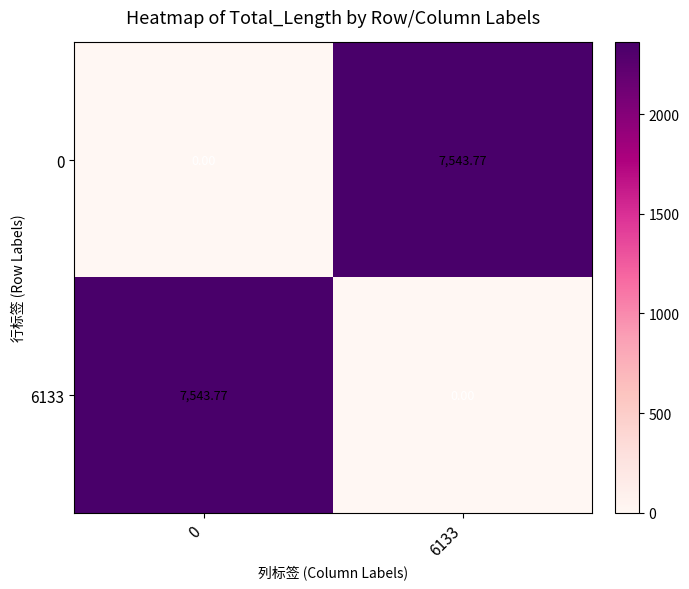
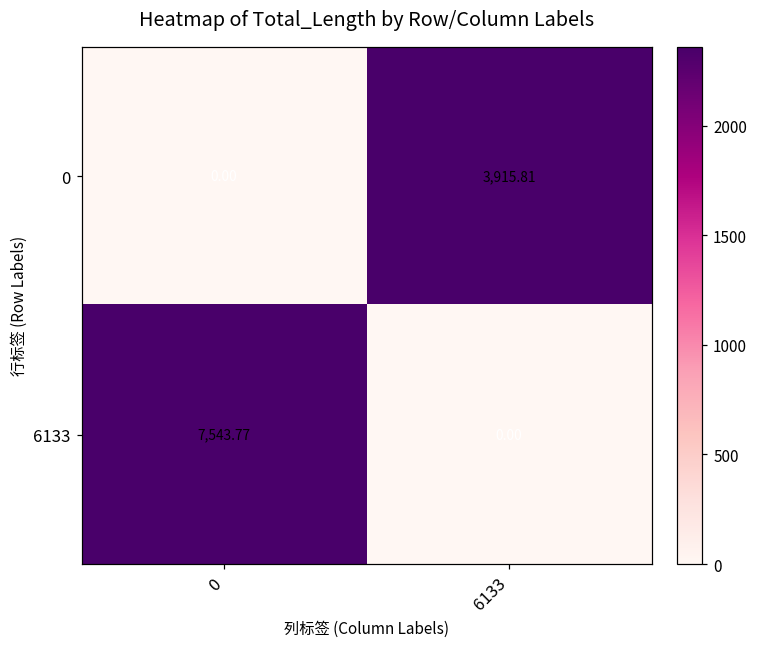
  {
    "0": {
-     "6133": "7,543.77"
+     "6133": "3,915.81"
    },
    "6133": {
      "0": "7,543.77"
    }
  }
